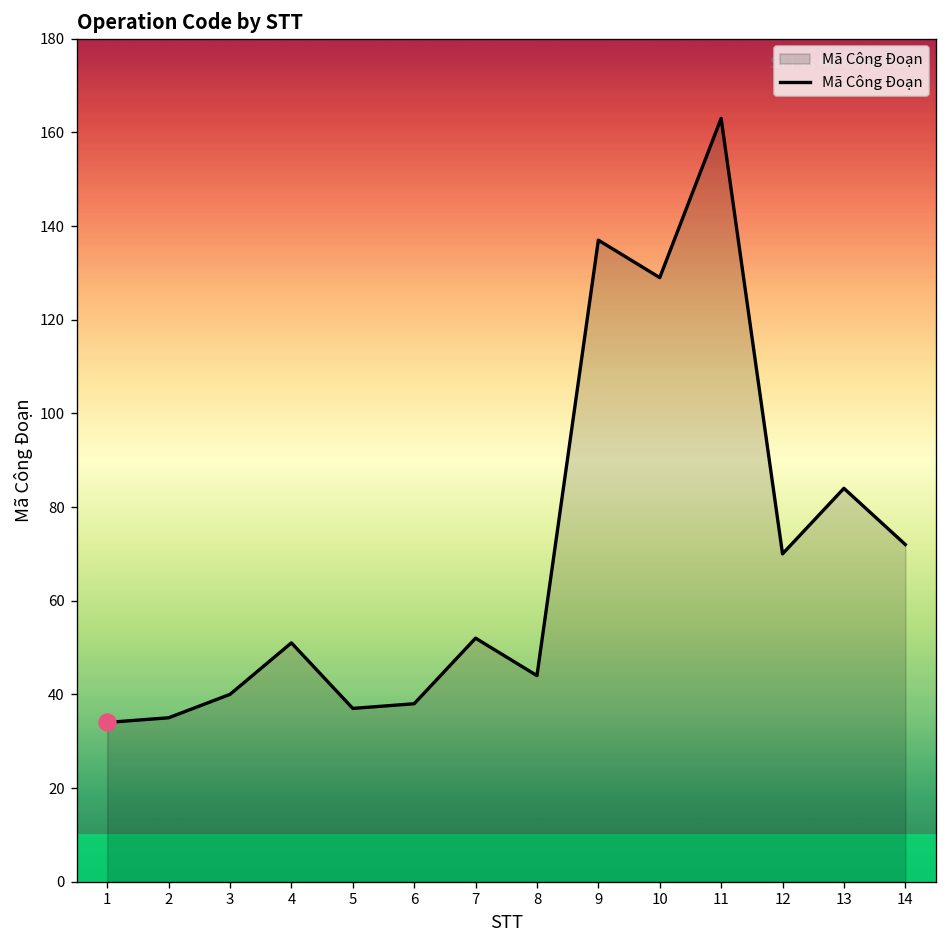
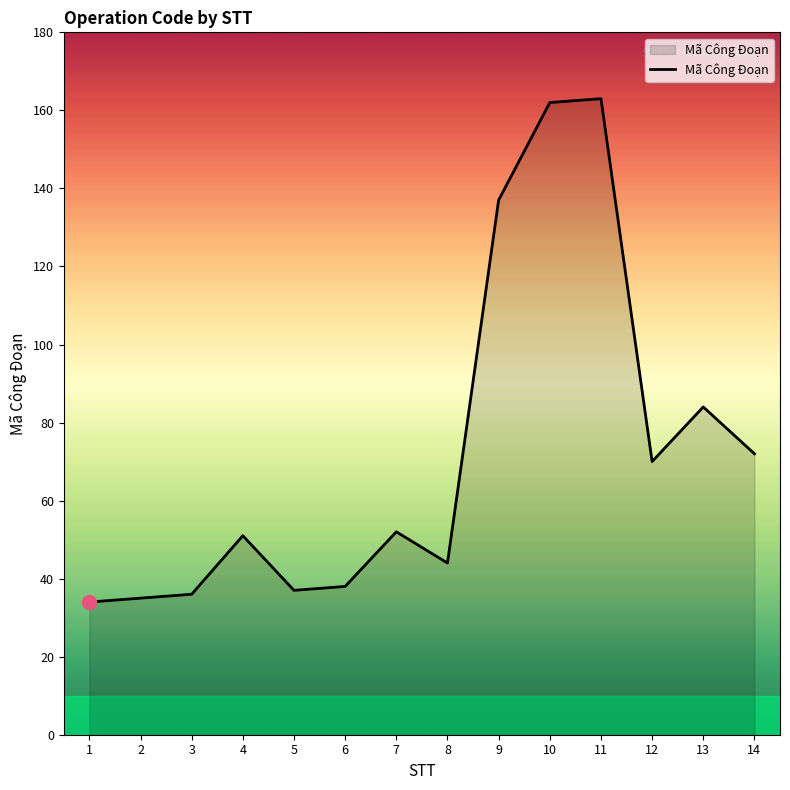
  {
    "Mã Công Đoạn": {
      "2": 35,
-     "3": 40,
+     "3": 36,
      "4": 51,
      "5": 37,
      "6": 38,
      "7": 52,
      "8": 44,
      "9": 137,
-     "10": 129,
+     "10": 162,
      "11": 163,
      "12": 70,
      "13": 84,
      "14": 72
    }
  }
